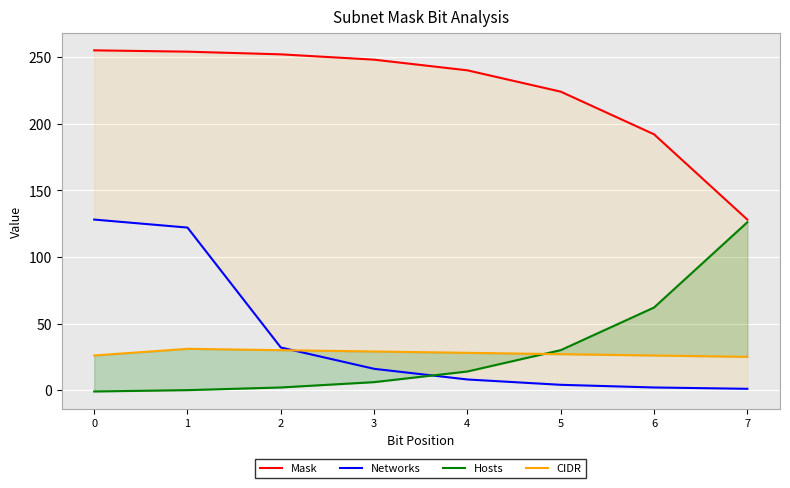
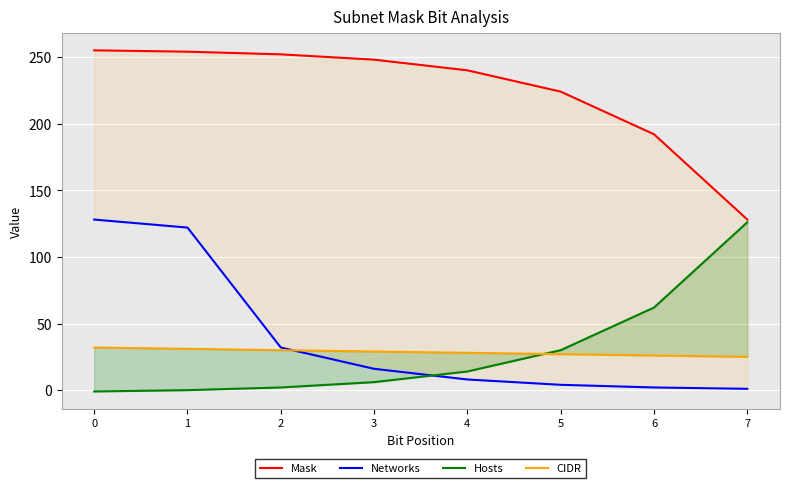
  {
    "Mask": {
      "0": 255,
      "1": 254,
      "2": 252,
      "3": 248,
      "4": 240,
      "5": 224,
      "6": 192,
      "7": 128
    },
    "Networks": {
      "0": 128,
      "1": 122,
      "2": 32,
      "3": 16,
      "4": 8,
      "5": 4,
      "6": 2,
      "7": 1
    },
    "CIDR": {
-     "0": 26,
+     "0": 32,
      "5": 27,
      "6": 26,
      "7": 25
    }
  }
